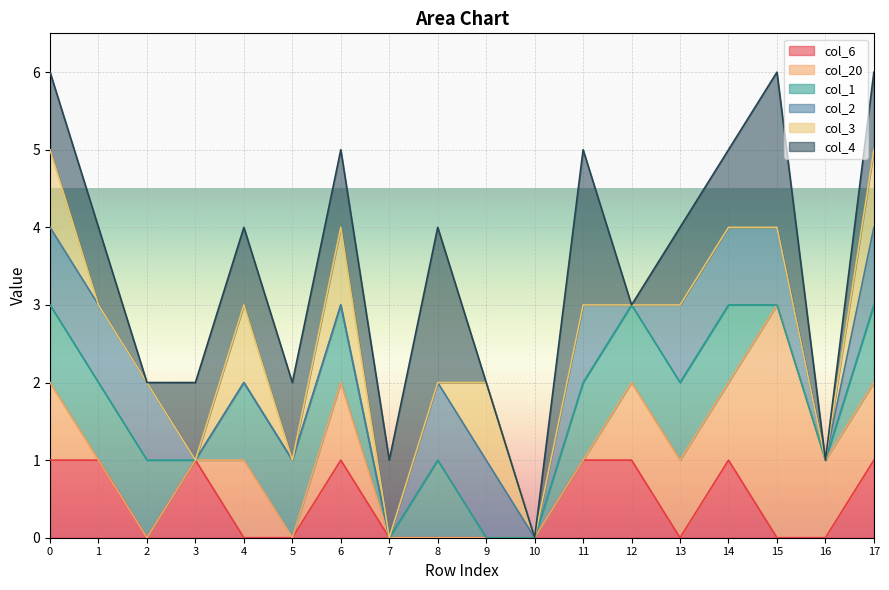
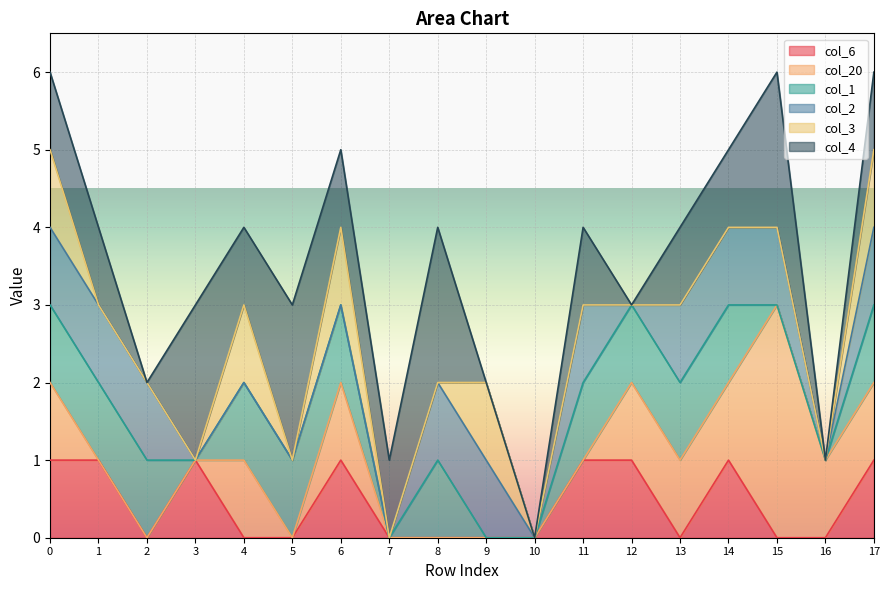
  {
    "col_6": {
      "0": 1,
      "4": 0,
      "6": 1,
      "12": 1,
      "13": 0,
      "14": 1,
      "15": 0,
      "16": 0,
      "17": 1
    },
    "col_4": {
      "0": 1,
      "1": 1,
-     "3": 1,
+     "3": 2,
      "4": 1,
-     "5": 1,
+     "5": 2,
      "6": 1,
      "7": 1,
      "8": 2,
-     "11": 2,
+     "11": 1,
      "13": 1,
      "14": 1,
      "15": 2,
      "17": 1
    }
  }
